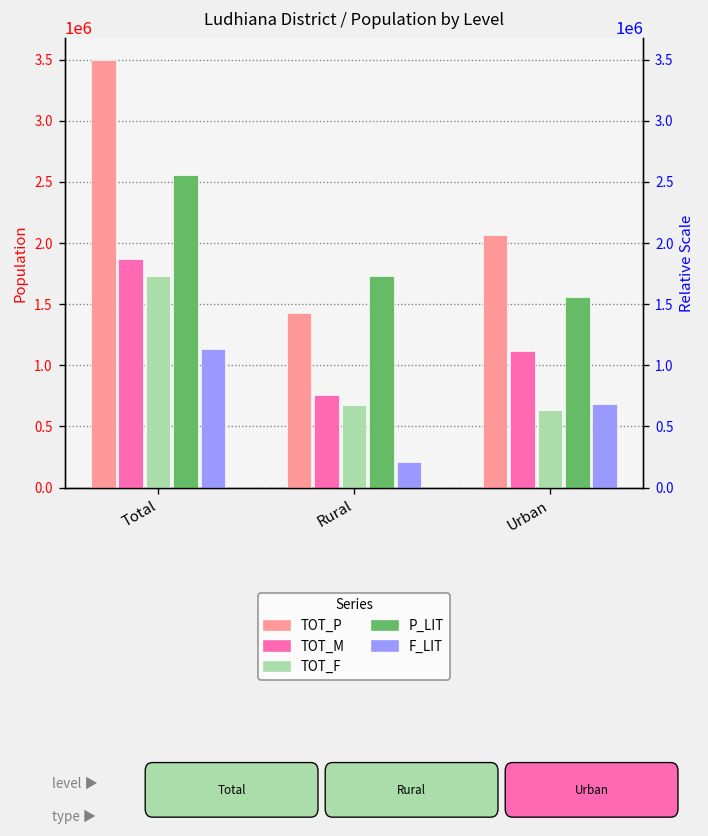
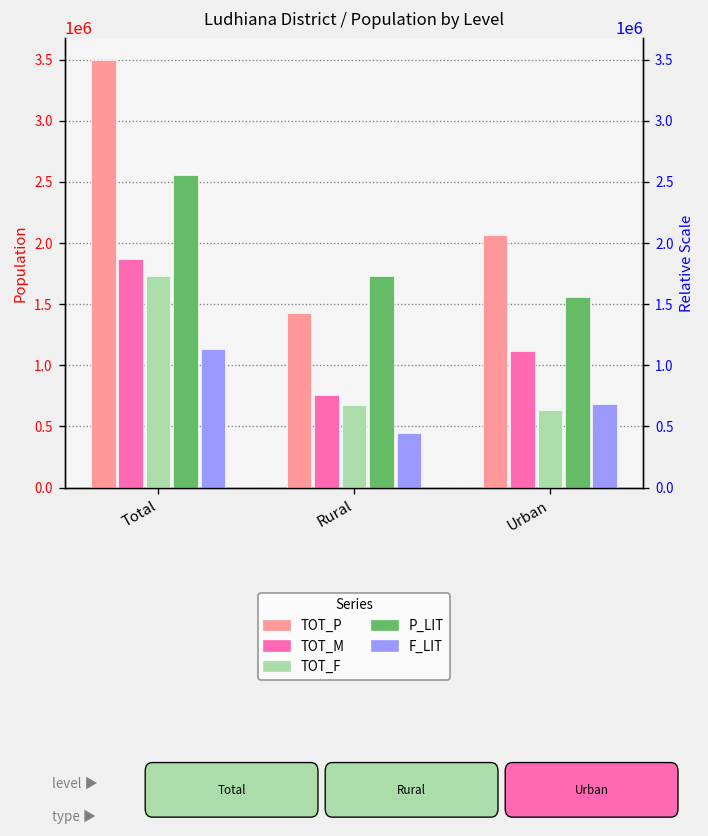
  {
    "TOT_F": {
      "Total": 1730000,
      "Rural": 680000,
      "Urban": 630000
    },
    "P_LIT": {
      "Total": 2560000,
      "Rural": 1730000,
      "Urban": 1560000
    },
    "F_LIT": {
      "Total": 1130000,
-     "Rural": 210000,
+     "Rural": 440000,
      "Urban": 690000
    }
  }
